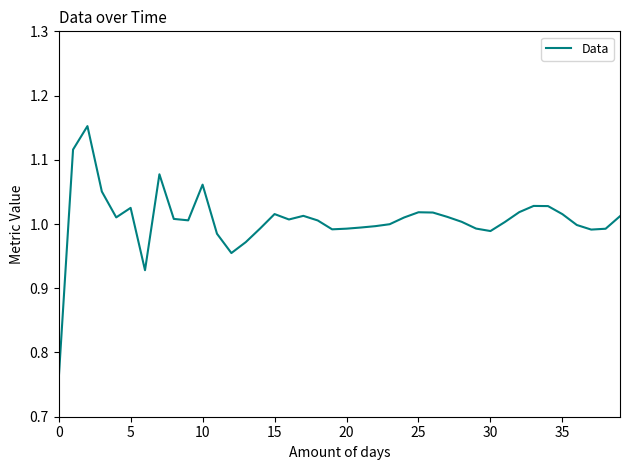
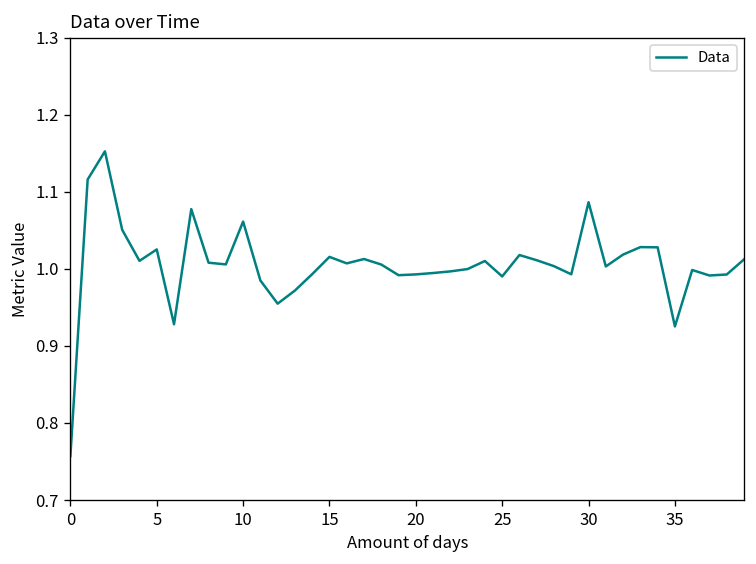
  {
    "0": 0.76,
    "5": 1.03,
    "10": 1.06,
    "15": 1.02,
    "20": 0.99,
-   "25": 1.02,
-   "30": 0.99,
-   "35": 1.02
+   "25": 0.99,
+   "30": 1.09,
+   "35": 0.93
  }
